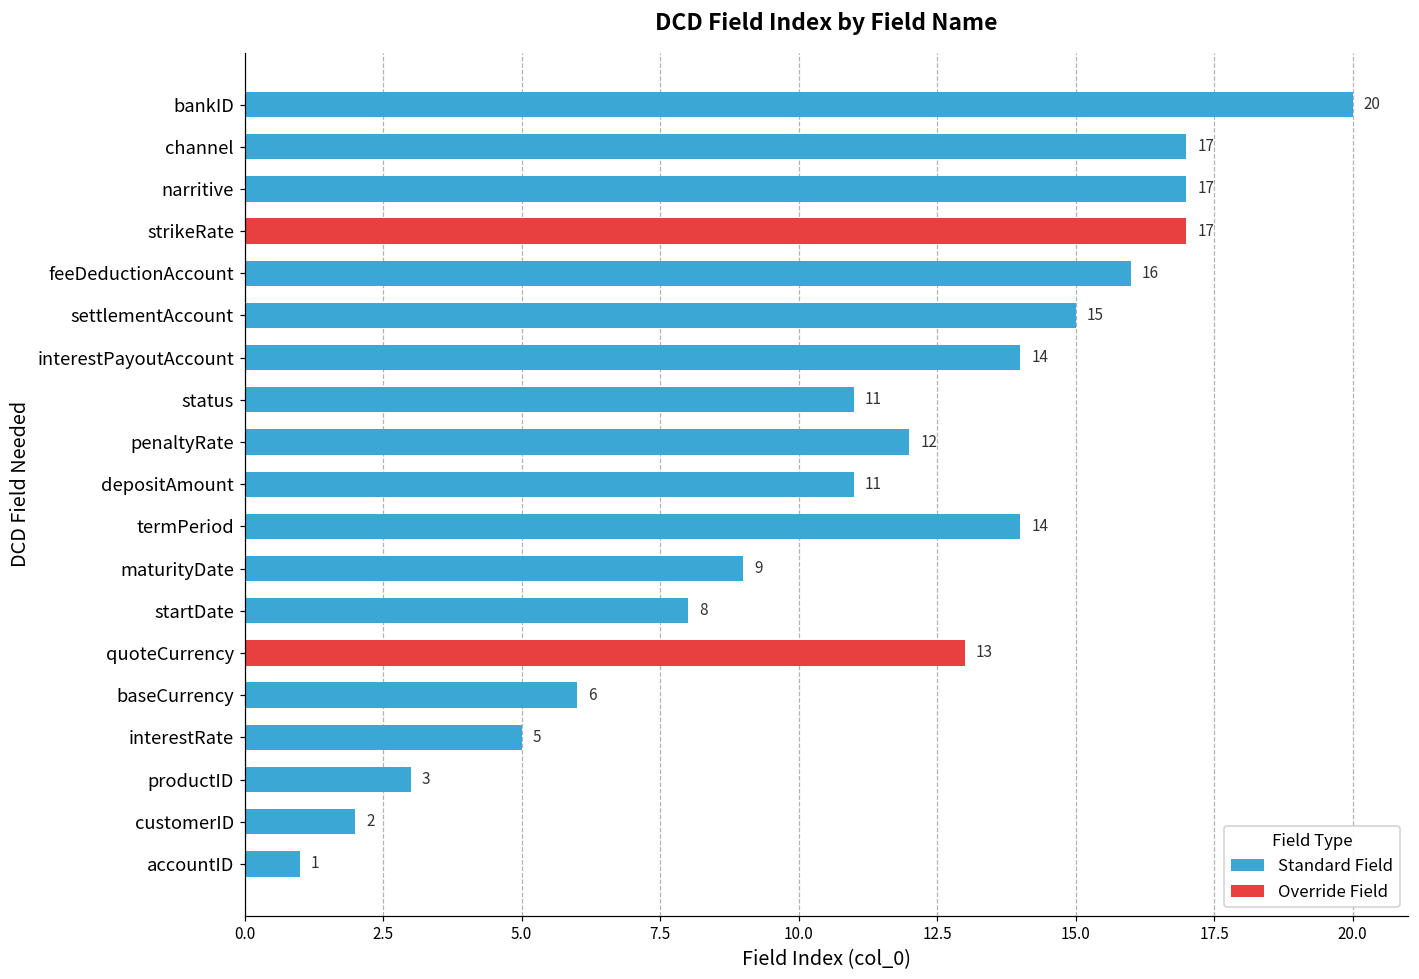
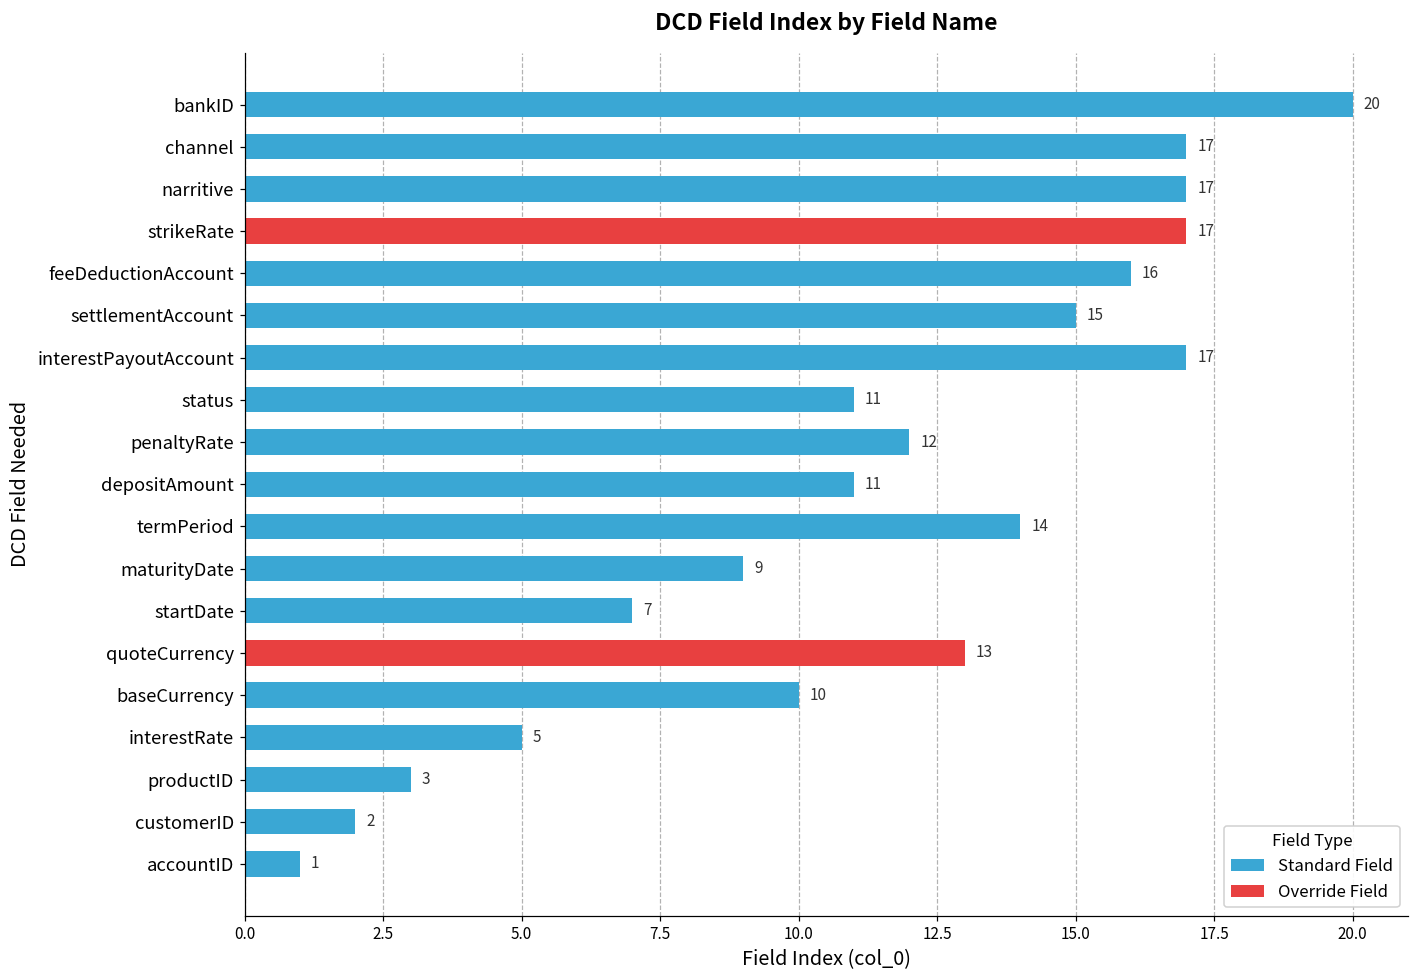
  {
    "Standard Field": {
      "bankID": 20,
      "channel": 17,
      "narritive": 17,
      "feeDeductionAccount": 16,
      "settlementAccount": 15,
-     "interestPayoutAccount": 14,
+     "interestPayoutAccount": 17,
      "status": 11,
      "penaltyRate": 12,
      "depositAmount": 11,
      "termPeriod": 14,
      "maturityDate": 9,
-     "startDate": 8,
-     "baseCurrency": 6,
+     "startDate": 7,
+     "baseCurrency": 10,
      "interestRate": 5,
      "productID": 3,
      "customerID": 2,
      "accountID": 1
    },
    "Override Field": {
      "strikeRate": 17,
      "quoteCurrency": 13
    }
  }
